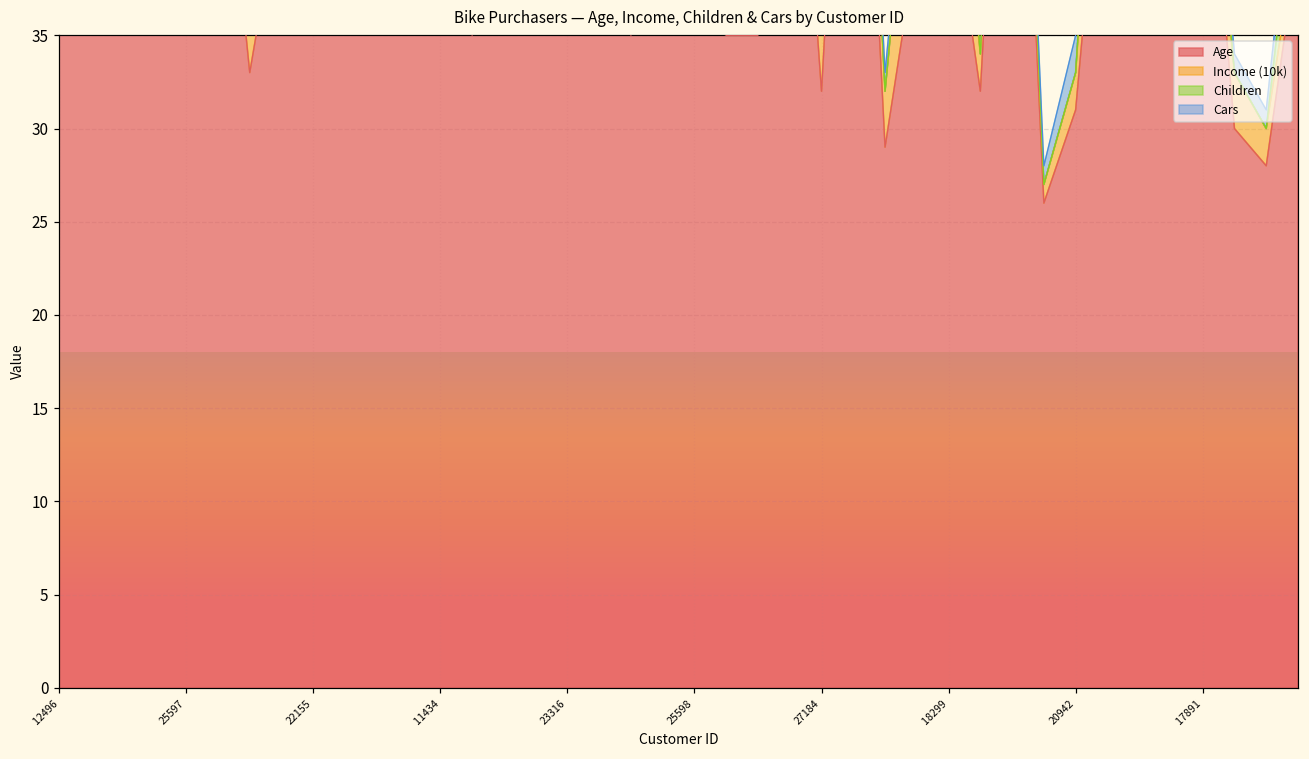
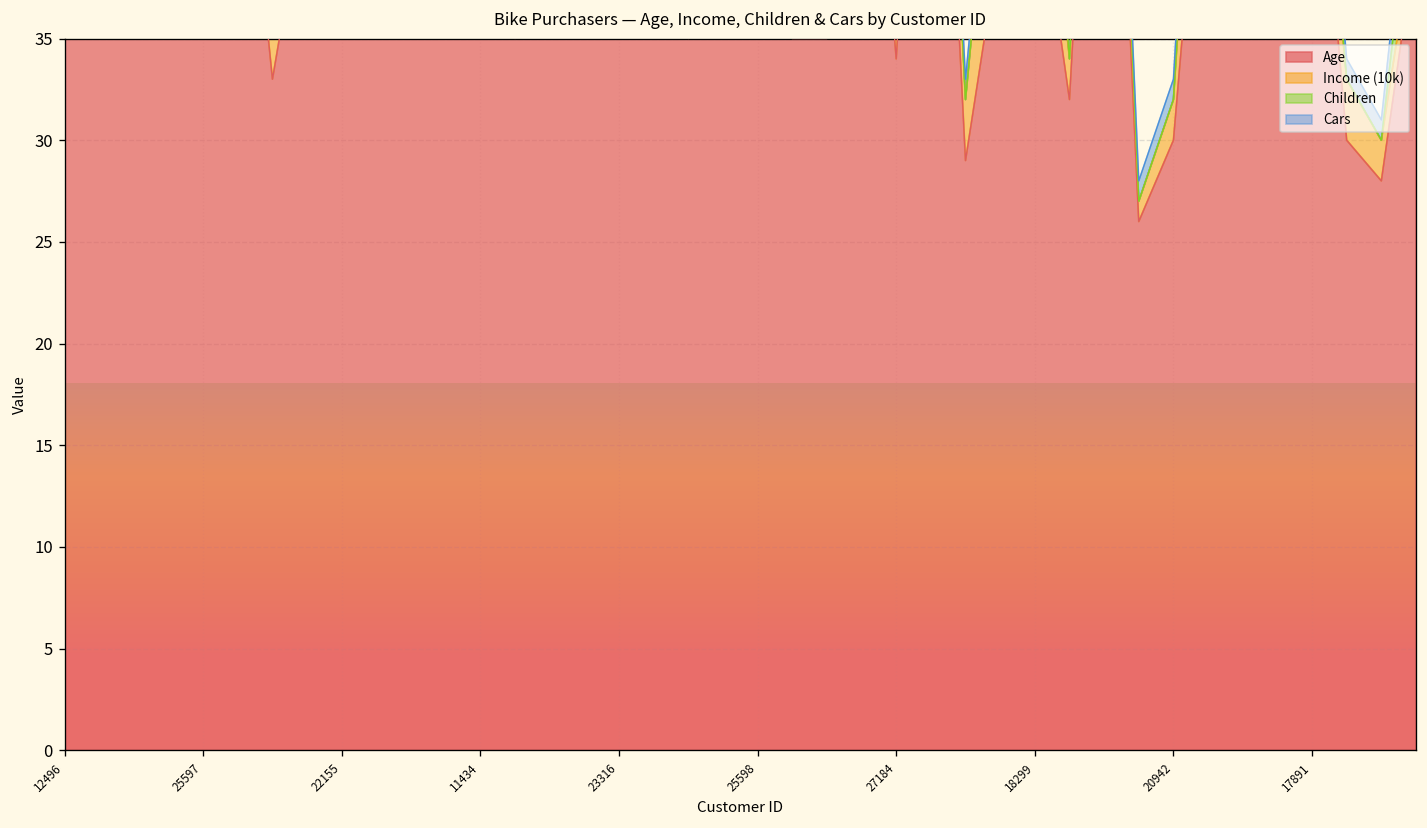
  {
    "Age": {
-     "27184": 32,
-     "20942": 31
+     "27184": 34,
+     "20942": 30
    },
    "Cars": {
-     "20942": 2
+     "20942": 1
    }
  }
